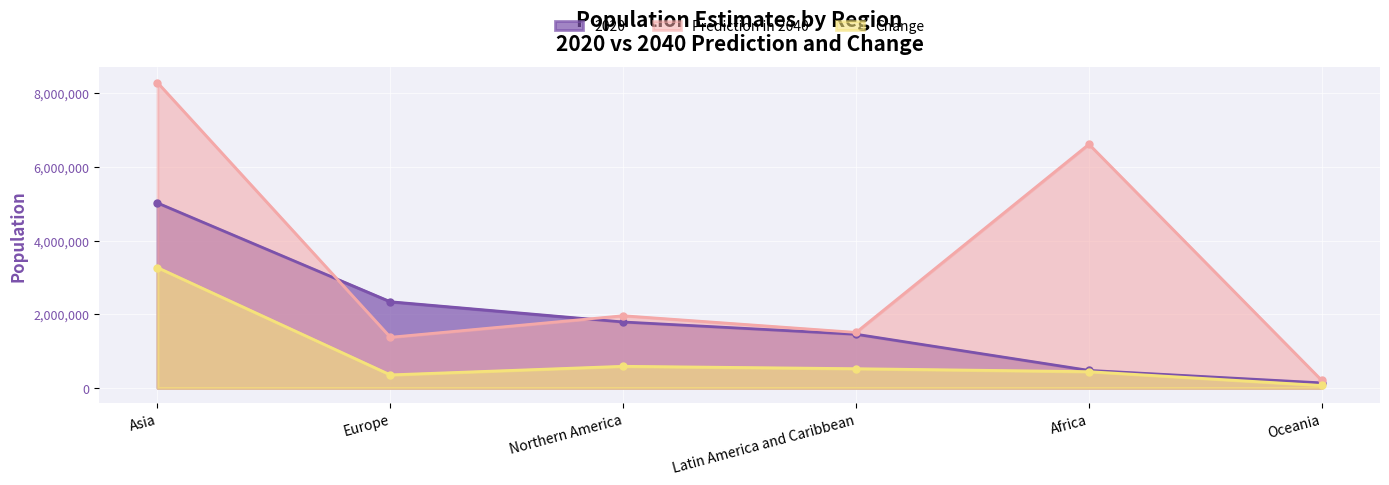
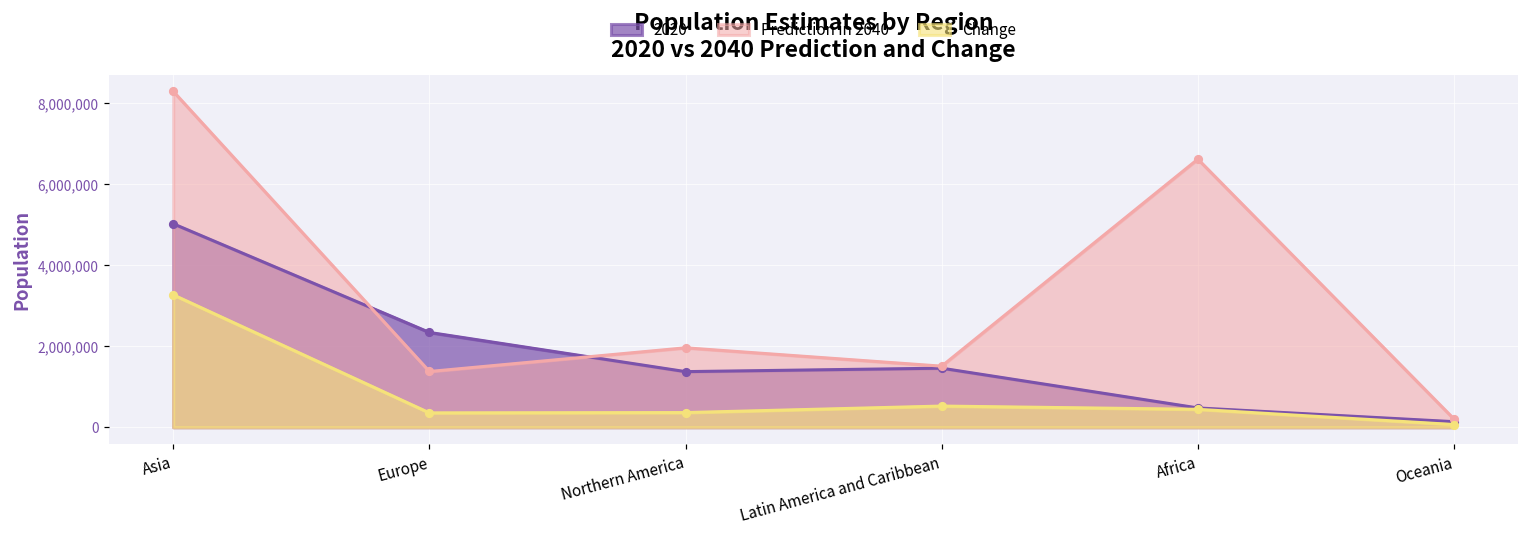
  {
    "2020": {
      "Asia": "5,000,000",
      "Europe": "2,300,000",
-     "Northern America": "1,800,000"
+     "Northern America": "1,400,000"
    },
    "Prediction in 2040": {
      "Asia": "8,300,000",
      "Europe": "1,400,000",
      "Northern America": "2,000,000",
      "Africa": "6,600,000"
    },
    "Change": {
      "Asia": "3,300,000",
      "Europe": "400,000",
-     "Northern America": "600,000",
+     "Northern America": "400,000",
      "Latin America and Caribbean": "500,000",
      "Oceania": "100,000"
    }
  }
